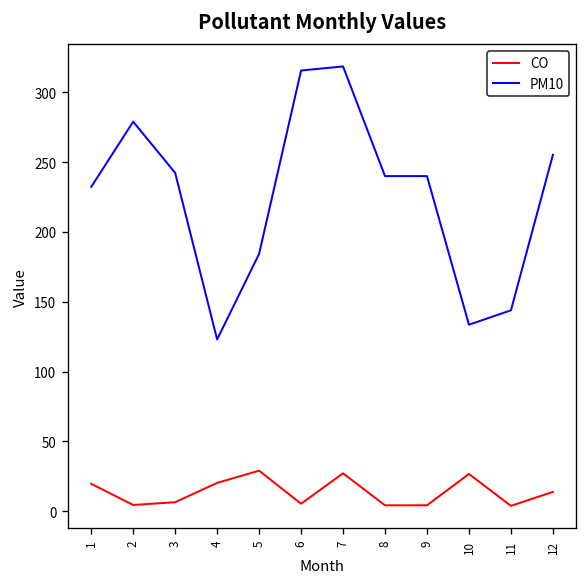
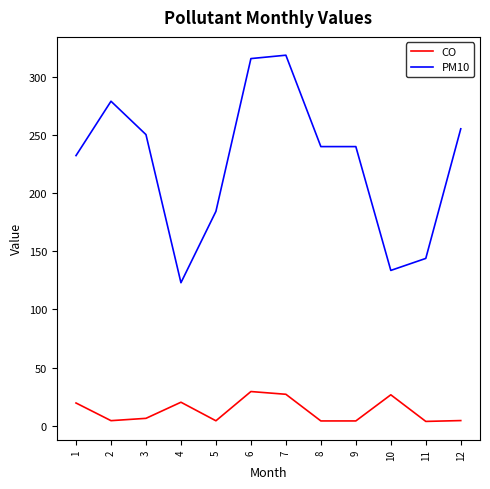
  {
    "CO": {
      "1": 20,
      "2": 4,
      "3": 6,
      "4": 20,
-     "5": 29,
-     "6": 5,
+     "5": 4,
+     "6": 29,
      "7": 27,
      "8": 4,
      "9": 4,
      "10": 27,
      "11": 4,
-     "12": 14
+     "12": 4
    },
    "PM10": {
      "1": 232,
      "2": 279,
-     "3": 242,
+     "3": 250,
      "4": 123,
      "5": 184,
      "6": 316,
      "7": 319,
      "8": 240,
      "9": 240,
      "10": 134,
      "11": 144,
      "12": 255
    }
  }
